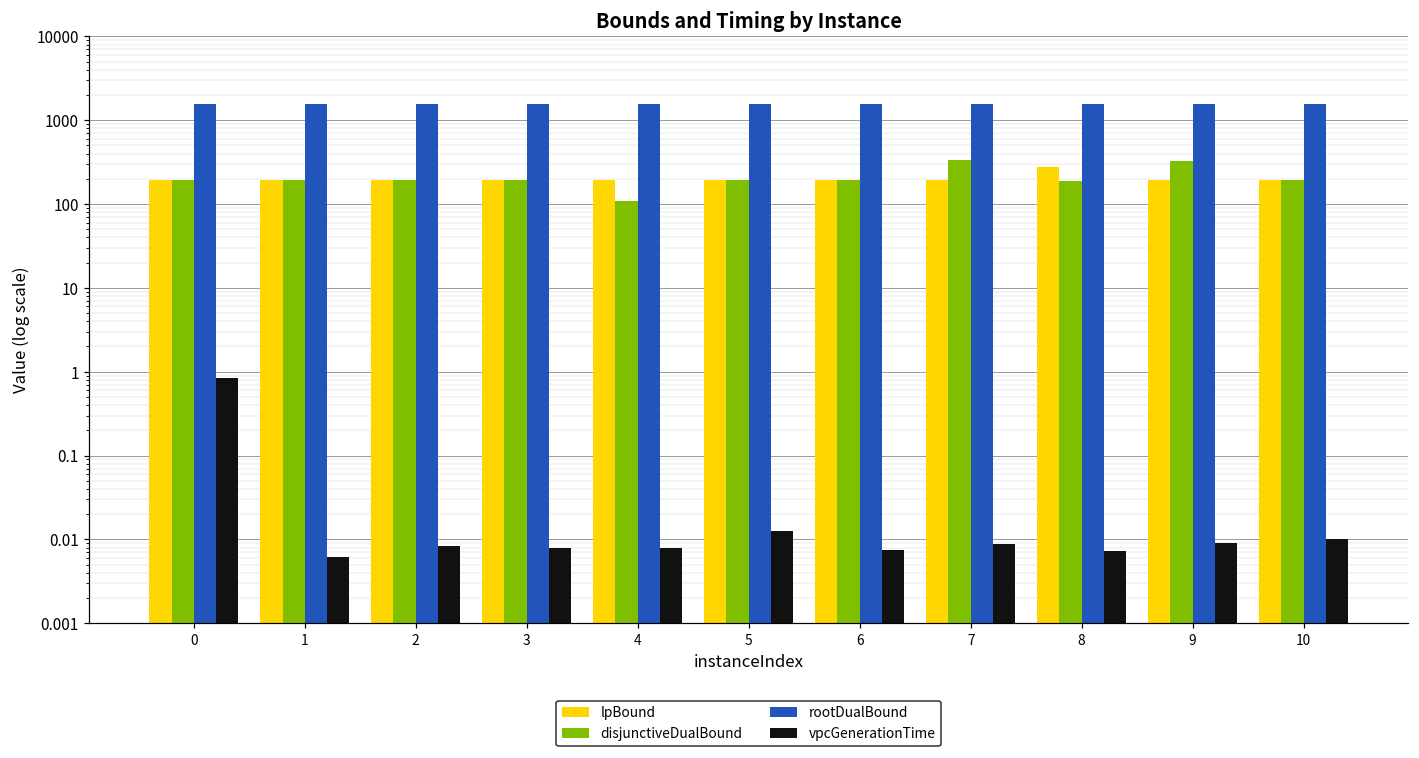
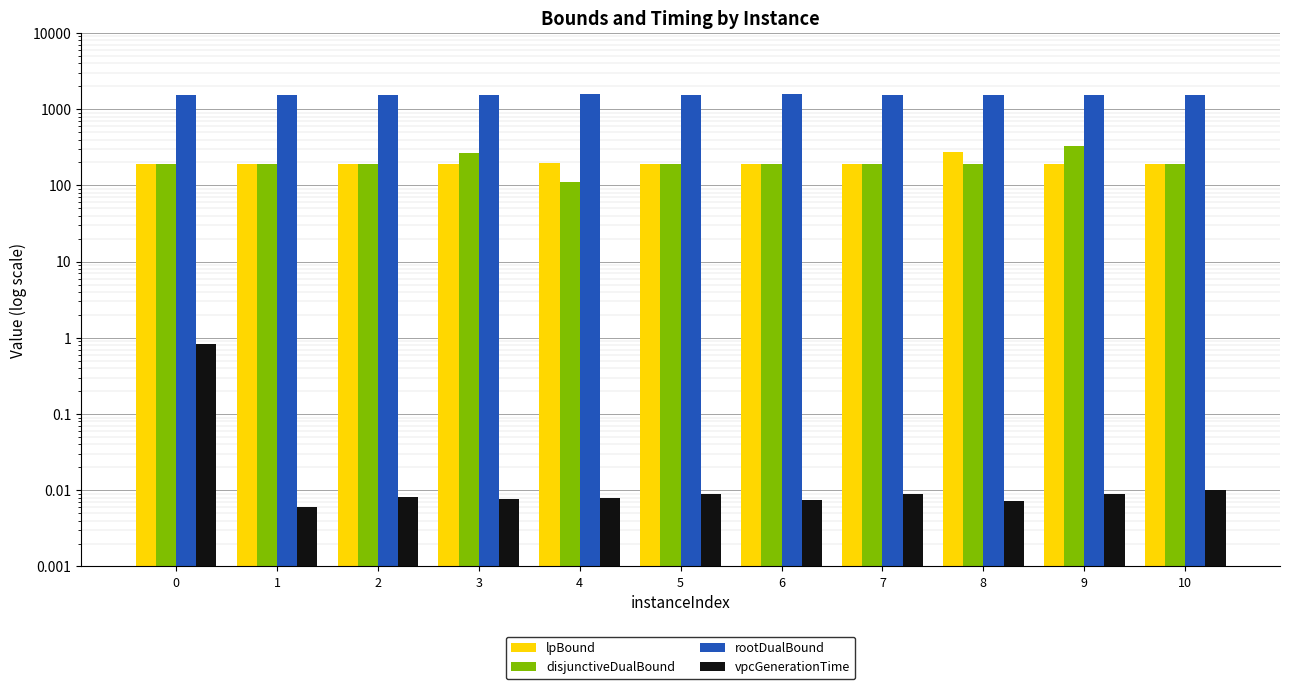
  {
    "lpBound": {
      "0": 190,
      "1": 190,
      "2": 190,
      "3": 190,
      "4": 200,
      "5": 190,
      "6": 190,
      "7": 190,
      "8": 270,
      "9": 190,
      "10": 190
    },
    "disjunctiveDualBound": {
      "0": 190,
      "1": 190,
      "2": 190,
-     "3": 190,
+     "3": 270,
      "4": 110,
      "5": 190,
      "6": 190,
-     "7": 300,
+     "7": 190,
      "8": 190,
      "9": 330,
      "10": 190
    },
    "rootDualBound": {
      "0": 1600,
      "1": 1500,
      "2": 1600,
      "3": 1600,
      "4": 1600,
      "5": 1600,
      "6": 1600,
      "7": 1600,
      "8": 1500,
      "9": 1600,
      "10": 1600
    },
    "vpcGenerationTime": {
      "0": 0.8,
      "1": 0.006,
      "2": 0.008,
      "3": 0.008,
      "4": 0.008,
-     "5": 0.013,
+     "5": 0.009,
      "6": 0.007,
      "7": 0.009,
      "8": 0.007,
      "9": 0.009,
      "10": 0.010
    }
  }
